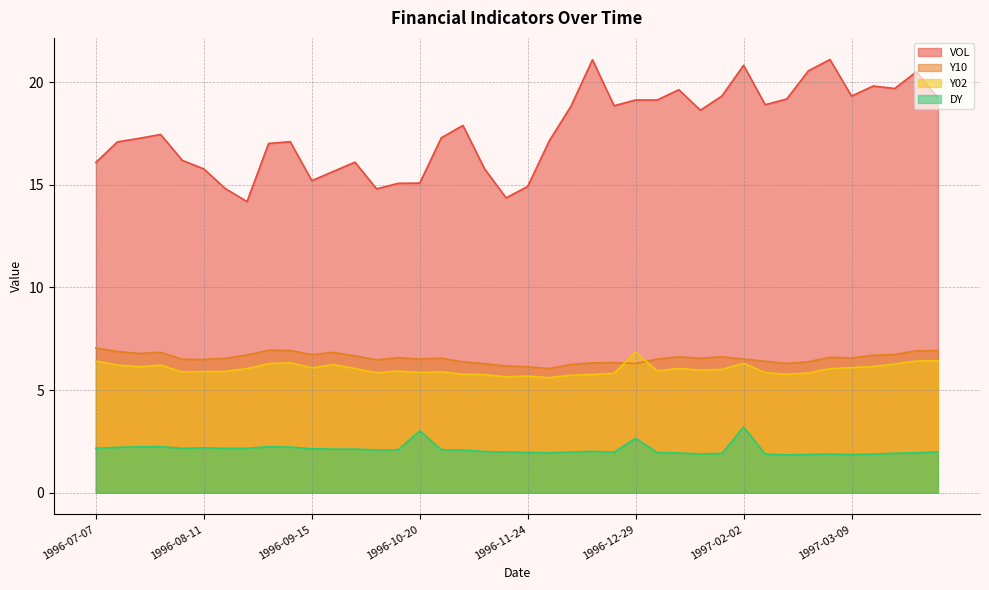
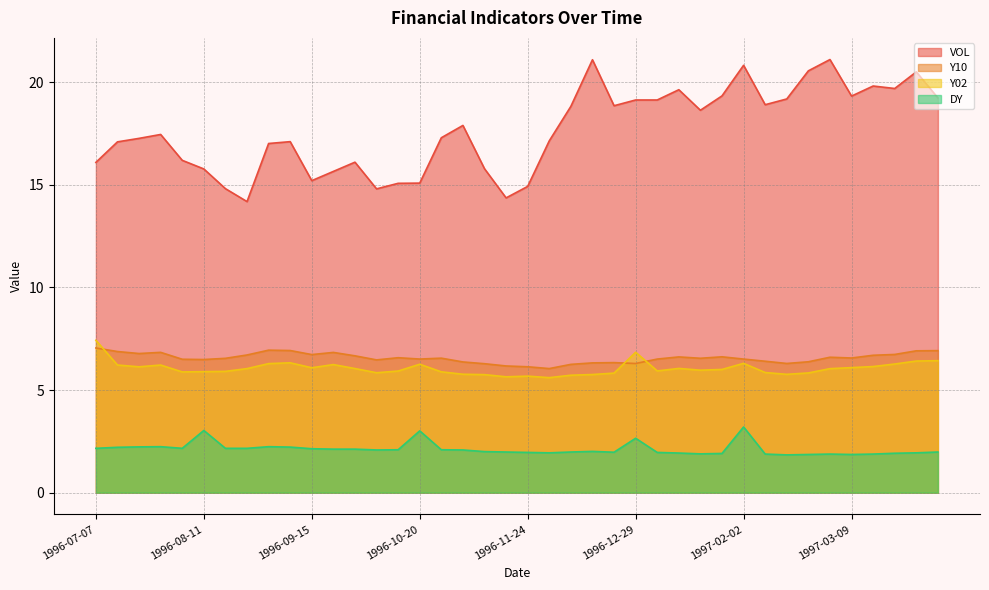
  {
    "Y02": {
-     "1996-07-07": 6.4,
+     "1996-07-07": 7.4,
      "1996-08-11": 5.9,
      "1996-09-15": 6.1,
-     "1996-10-20": 5.9,
+     "1996-10-20": 6.3,
      "1996-11-24": 5.7,
      "1996-12-29": 6.8,
      "1997-02-02": 6.3,
      "1997-03-09": 6.1
    },
    "DY": {
      "1996-07-07": 2.2,
-     "1996-08-11": 2.2,
+     "1996-08-11": 3.0,
      "1996-09-15": 2.1,
      "1996-10-20": 3.0,
      "1996-11-24": 2.0,
      "1996-12-29": 2.7,
      "1997-02-02": 3.2,
      "1997-03-09": 1.9
    }
  }
